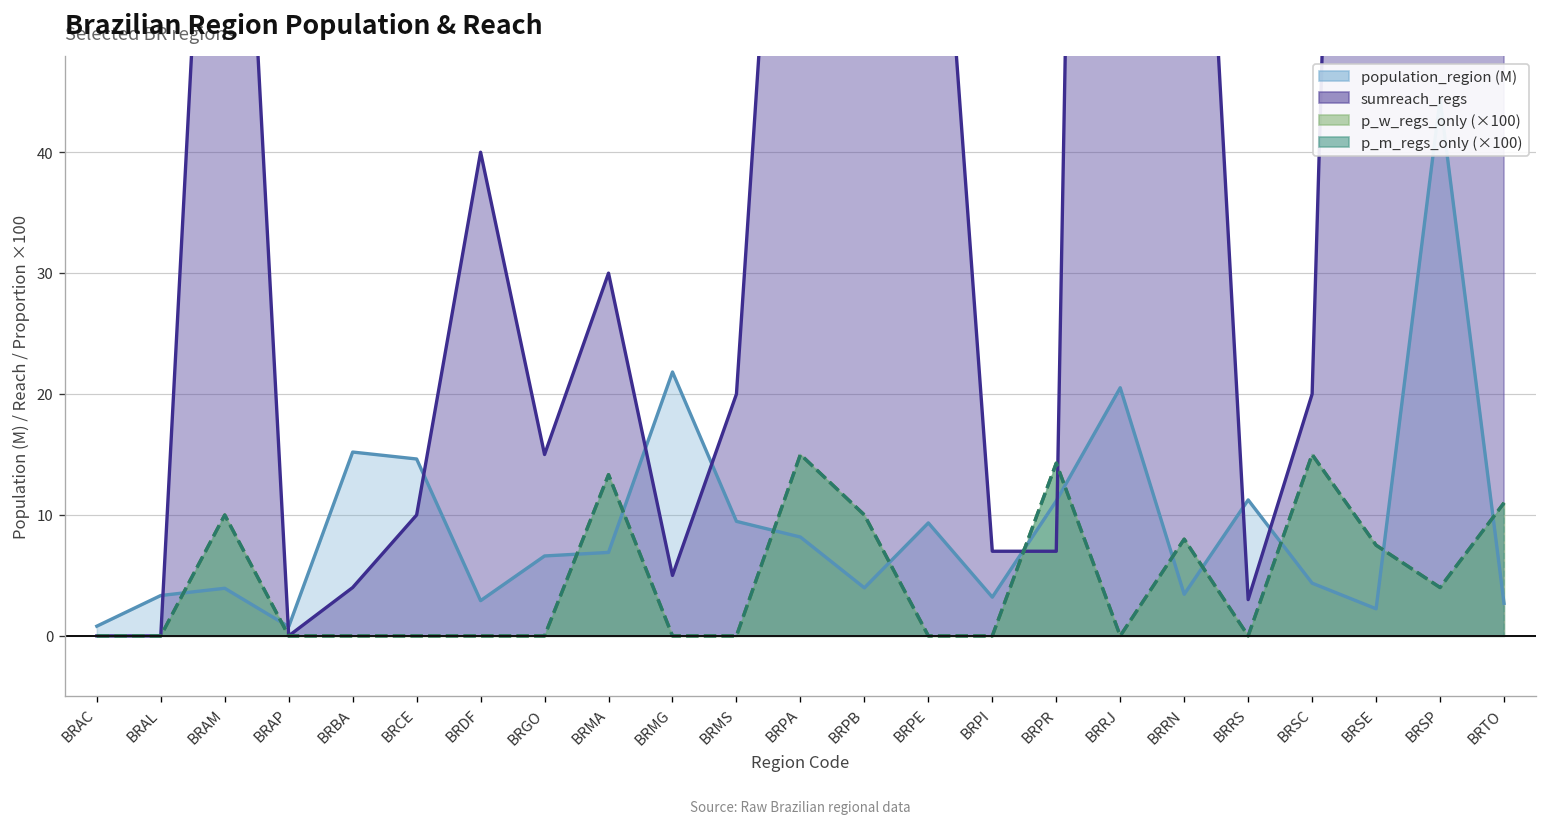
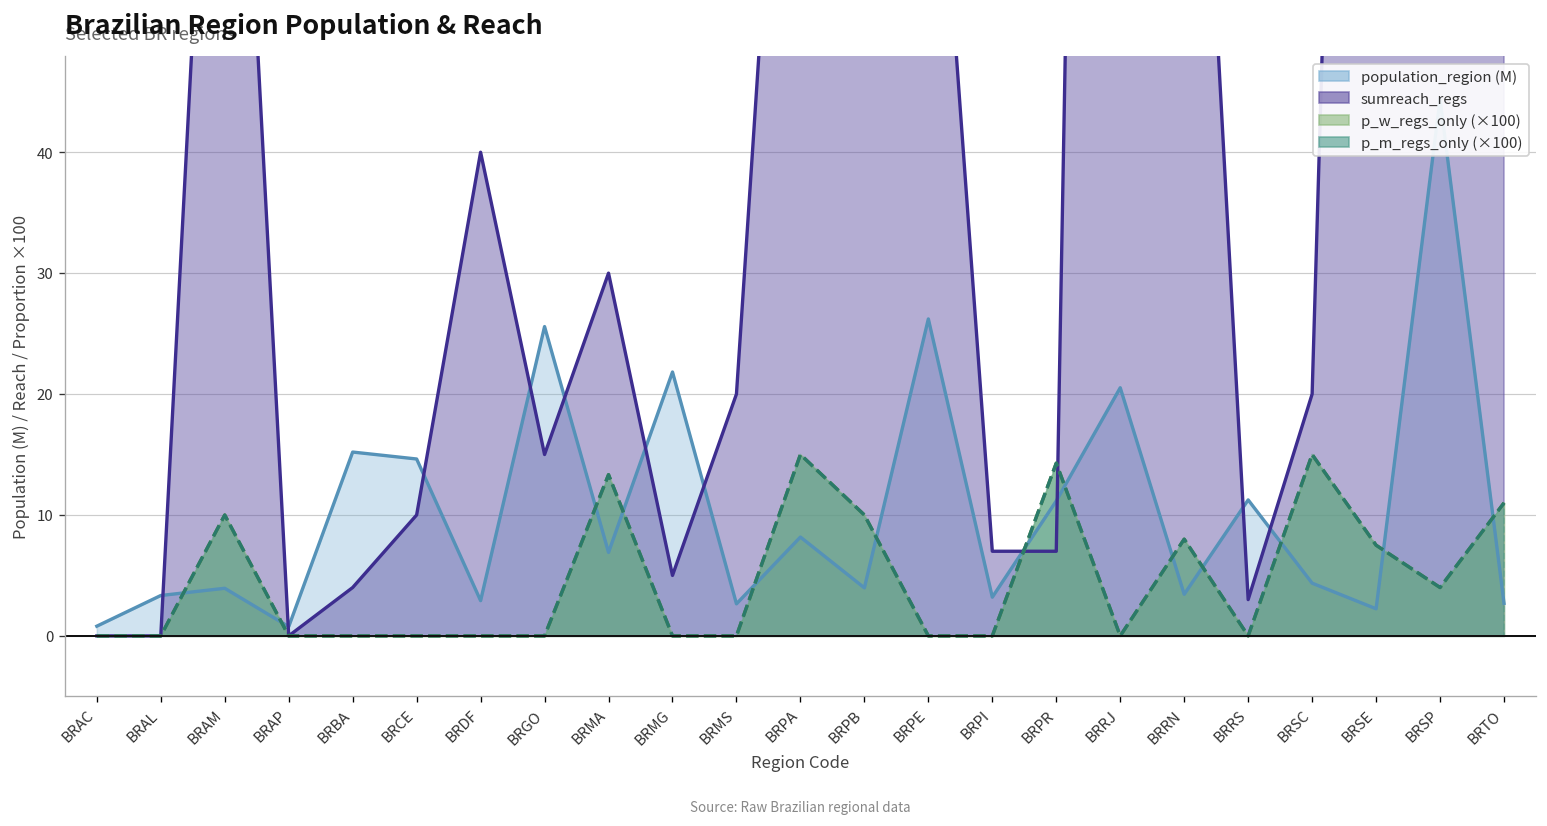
  {
    "population_region (M)": {
      "BRAC": 0.8,
      "BRAL": 3.3,
      "BRAM": 3.9,
      "BRAP": 0.8,
      "BRBA": 15.2,
      "BRCE": 14.6,
      "BRDF": 2.9,
-     "BRGO": 6.6,
+     "BRGO": 25.6,
      "BRMA": 6.9,
      "BRMG": 21.8,
-     "BRMS": 9.5,
+     "BRMS": 2.7,
      "BRPA": 8.2,
      "BRPB": 4.0,
-     "BRPE": 9.3,
+     "BRPE": 26.2,
      "BRPI": 3.2,
      "BRPR": 11.2,
      "BRRJ": 20.5,
      "BRRN": 3.4,
      "BRRS": 11.2,
      "BRSC": 4.4,
      "BRSE": 2.2,
      "BRTO": 2.7
    }
  }
